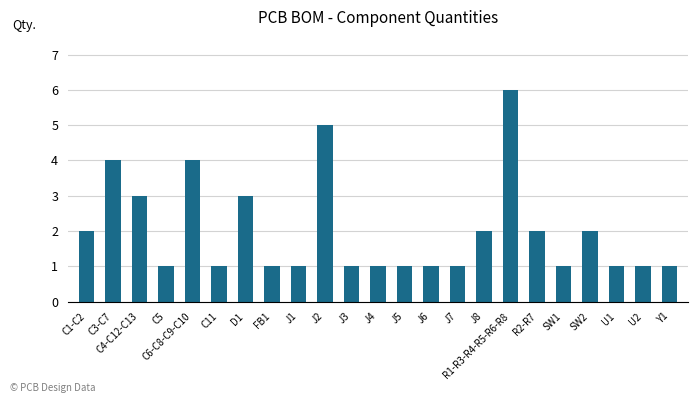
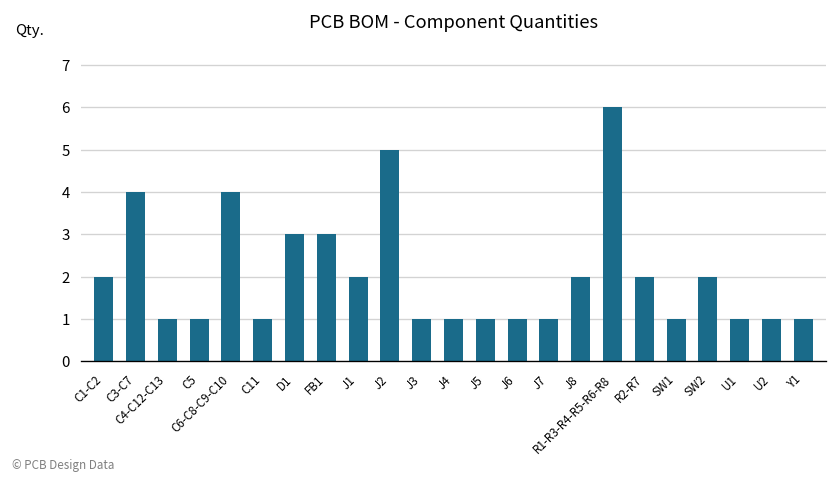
  {
    "C1-C2": 2,
    "C3-C7": 4,
-   "C4-C12-C13": 3,
+   "C4-C12-C13": 1,
    "C5": 1,
    "C6-C8-C9-C10": 4,
    "C11": 1,
    "D1": 3,
-   "FB1": 1,
-   "J1": 1,
+   "FB1": 3,
+   "J1": 2,
    "J2": 5,
    "J3": 1,
    "J4": 1,
    "J5": 1,
    "J6": 1,
    "J7": 1,
    "J8": 2,
    "R1-R3-R4-R5-R6-R8": 6,
    "R2-R7": 2,
    "SW1": 1,
    "SW2": 2,
    "U1": 1,
    "U2": 1,
    "Y1": 1
  }
